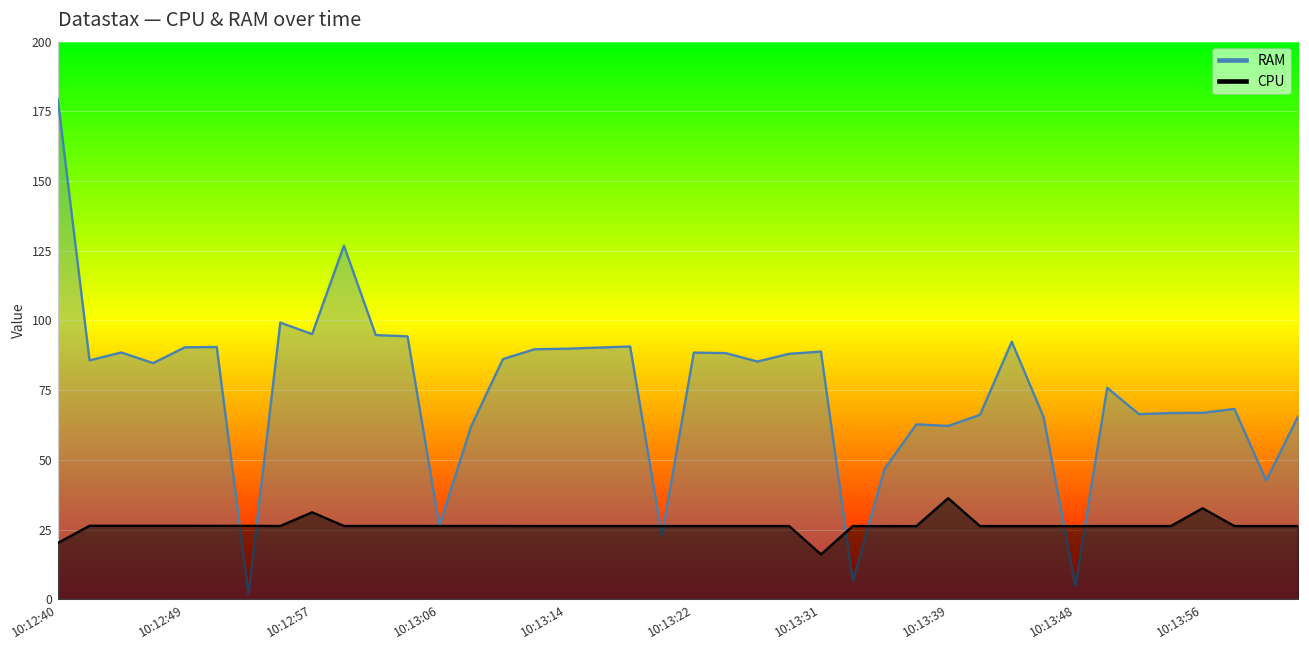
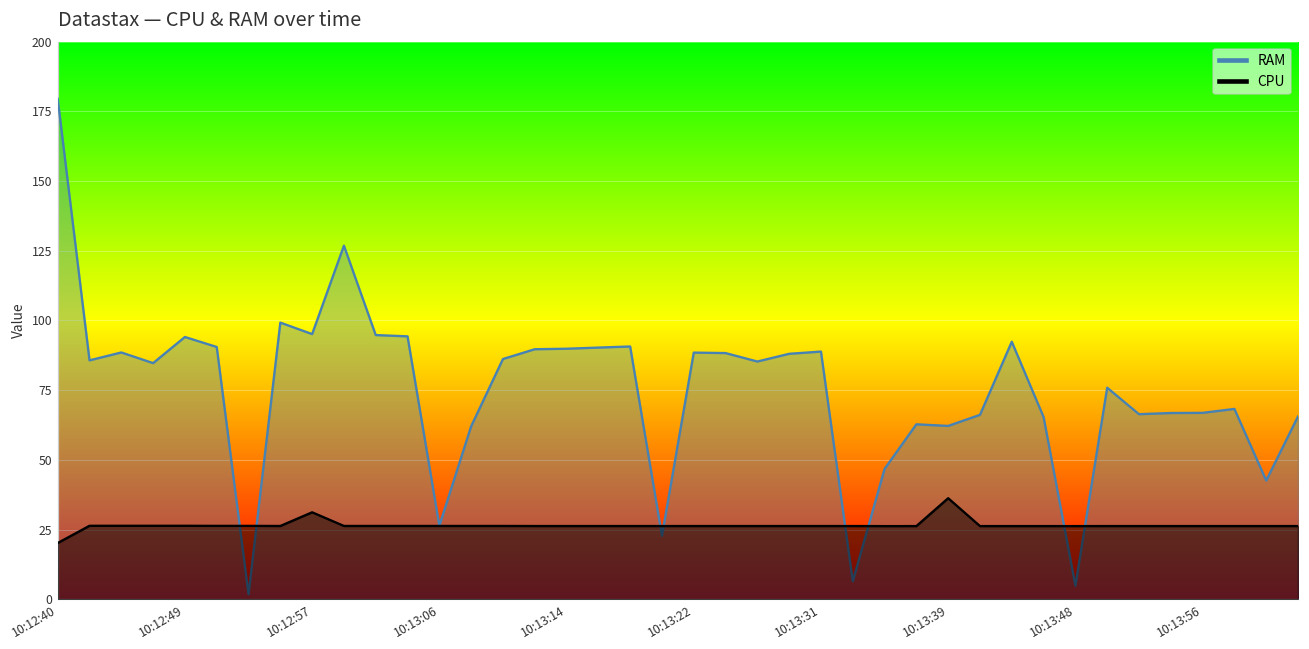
  {
    "RAM": {
      "10:12:40": 180,
-     "10:12:49": 90,
+     "10:12:49": 94,
      "10:12:57": 95,
      "10:13:14": 90,
      "10:13:22": 88,
      "10:13:31": 89,
      "10:13:39": 62,
      "10:13:48": 5,
      "10:13:56": 67
    },
    "CPU": {
      "10:12:40": 20,
      "10:12:49": 26,
      "10:12:57": 31,
      "10:13:14": 26,
      "10:13:22": 26,
-     "10:13:31": 16,
+     "10:13:31": 26,
      "10:13:39": 36,
      "10:13:48": 26,
-     "10:13:56": 33
+     "10:13:56": 26
    }
  }
